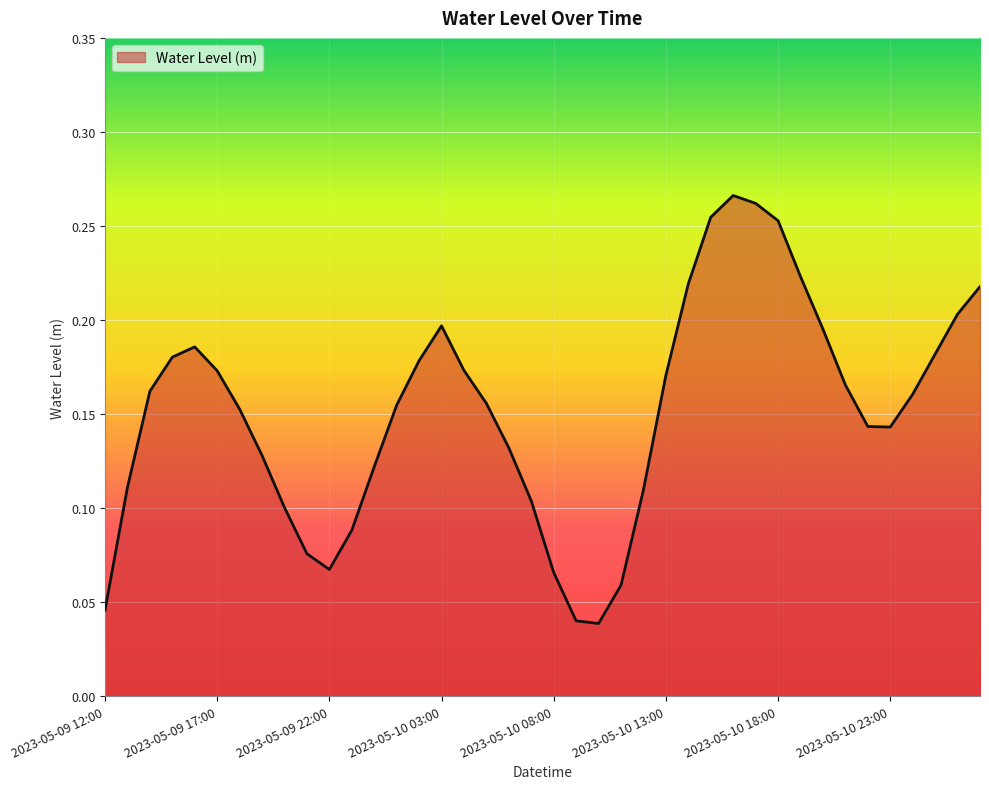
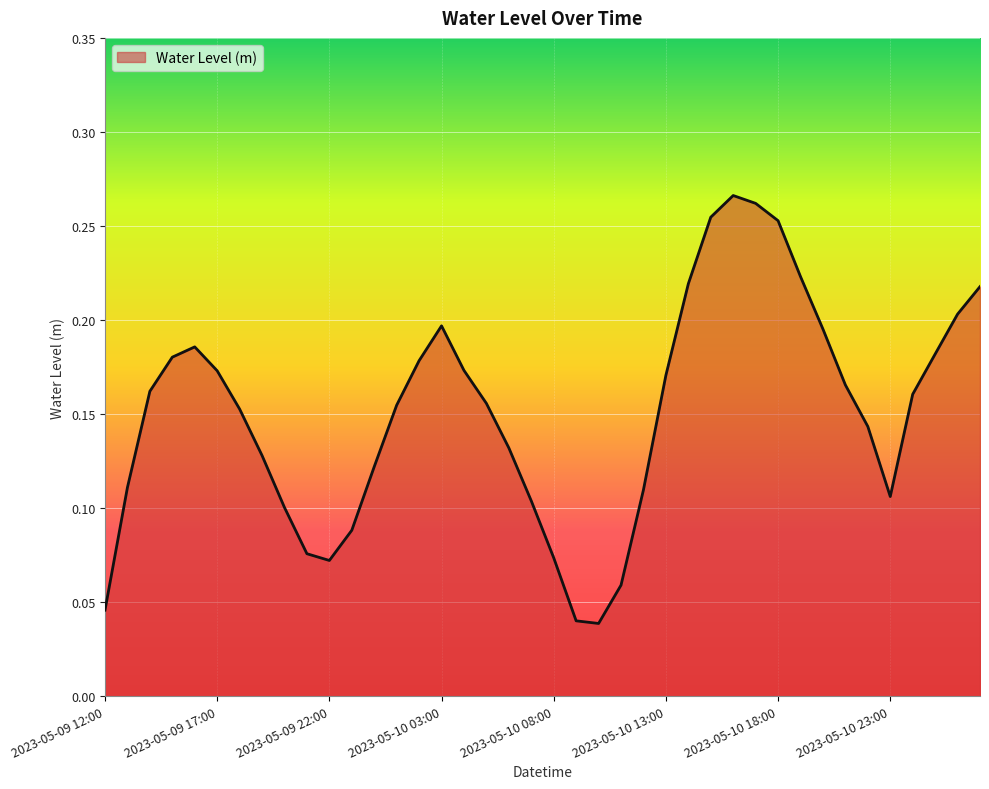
  {
    "2023-05-09 12:00": 0.046,
    "2023-05-09 17:00": 0.173,
-   "2023-05-09 22:00": 0.067,
+   "2023-05-09 22:00": 0.072,
    "2023-05-10 03:00": 0.197,
-   "2023-05-10 08:00": 0.066,
+   "2023-05-10 08:00": 0.074,
    "2023-05-10 13:00": 0.171,
    "2023-05-10 18:00": 0.253,
-   "2023-05-10 23:00": 0.143
+   "2023-05-10 23:00": 0.106
  }
